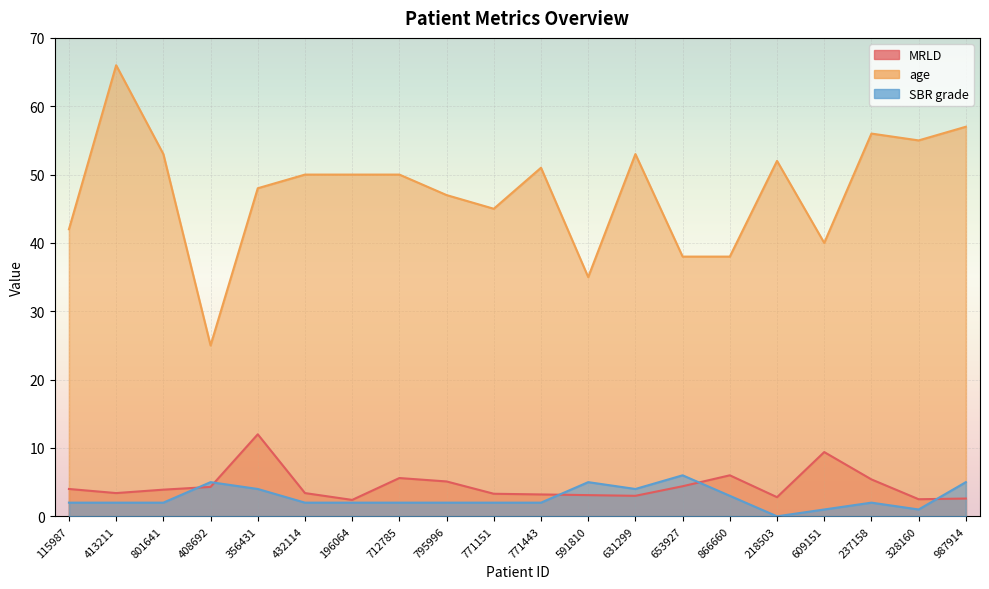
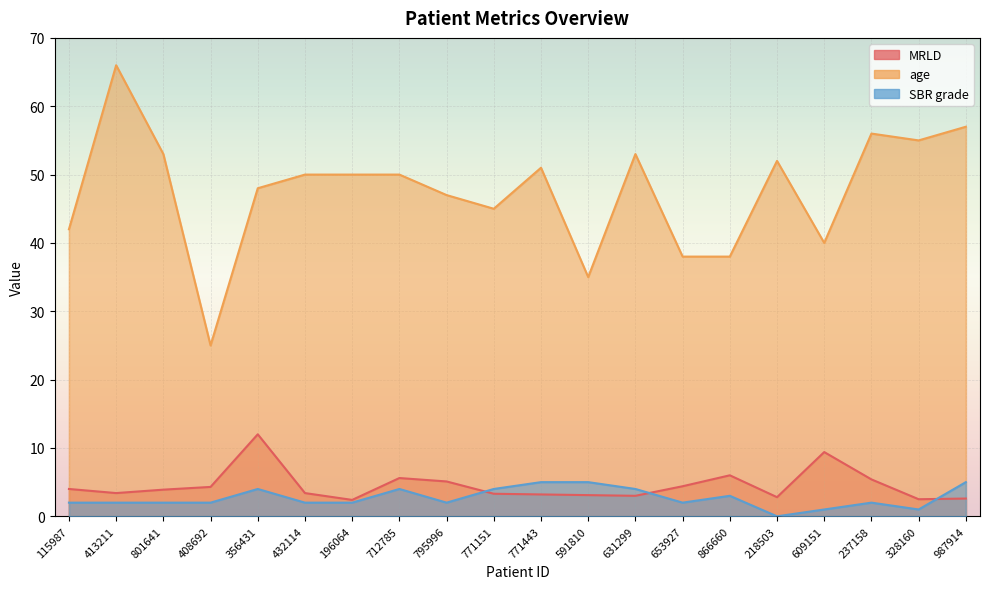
  {
    "SBR grade": {
      "115987": 2,
      "413211": 2,
      "801641": 2,
-     "408692": 5,
+     "408692": 2,
      "356431": 4,
      "432114": 2,
      "196064": 2,
-     "712785": 2,
+     "712785": 4,
      "795996": 2,
-     "771151": 2,
-     "771443": 2,
+     "771151": 4,
+     "771443": 5,
      "591810": 5,
      "631299": 4,
-     "653927": 6,
+     "653927": 2,
      "866660": 3,
      "218503": 0,
      "609151": 1,
      "237158": 2,
      "328160": 1,
      "987914": 5
    }
  }
